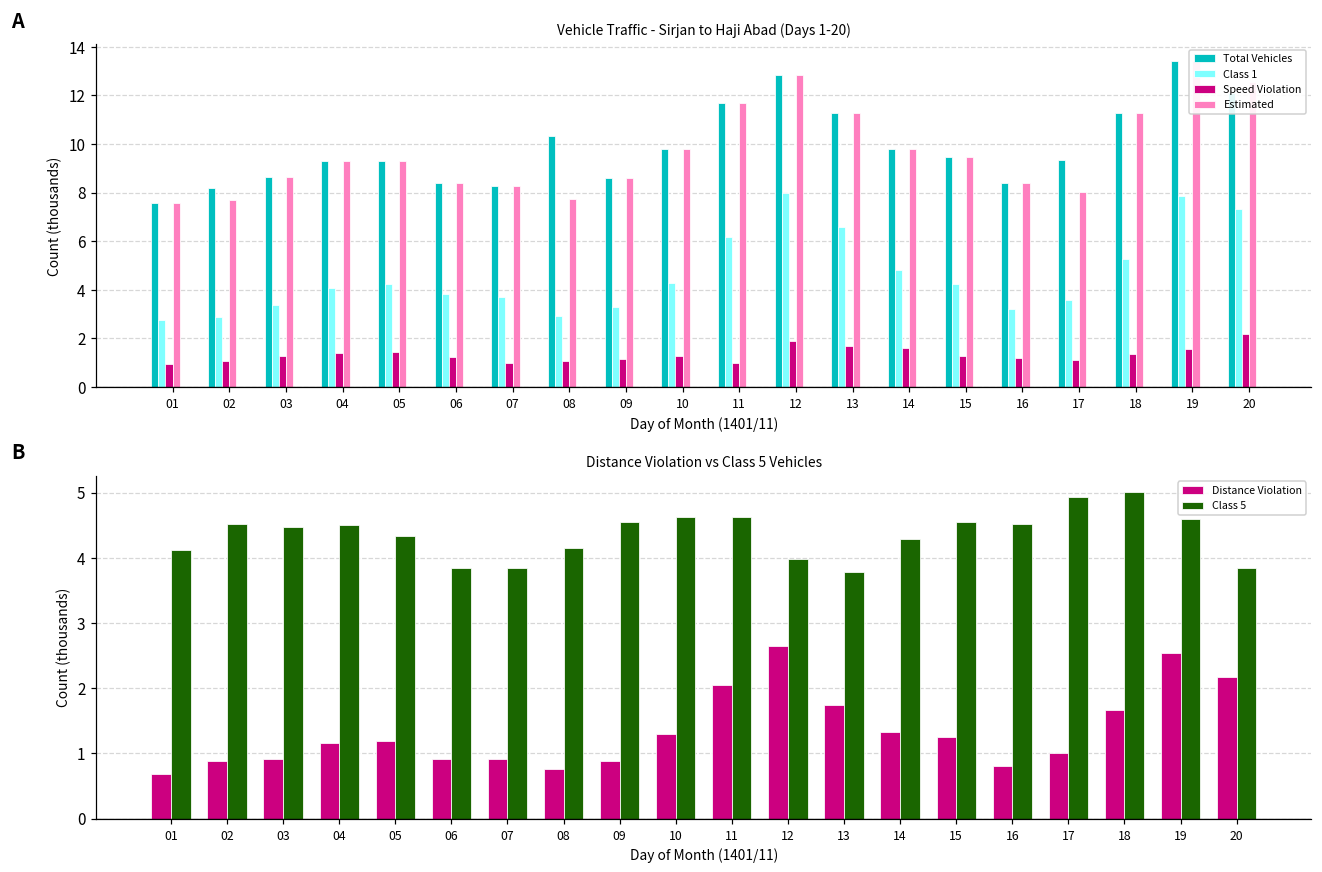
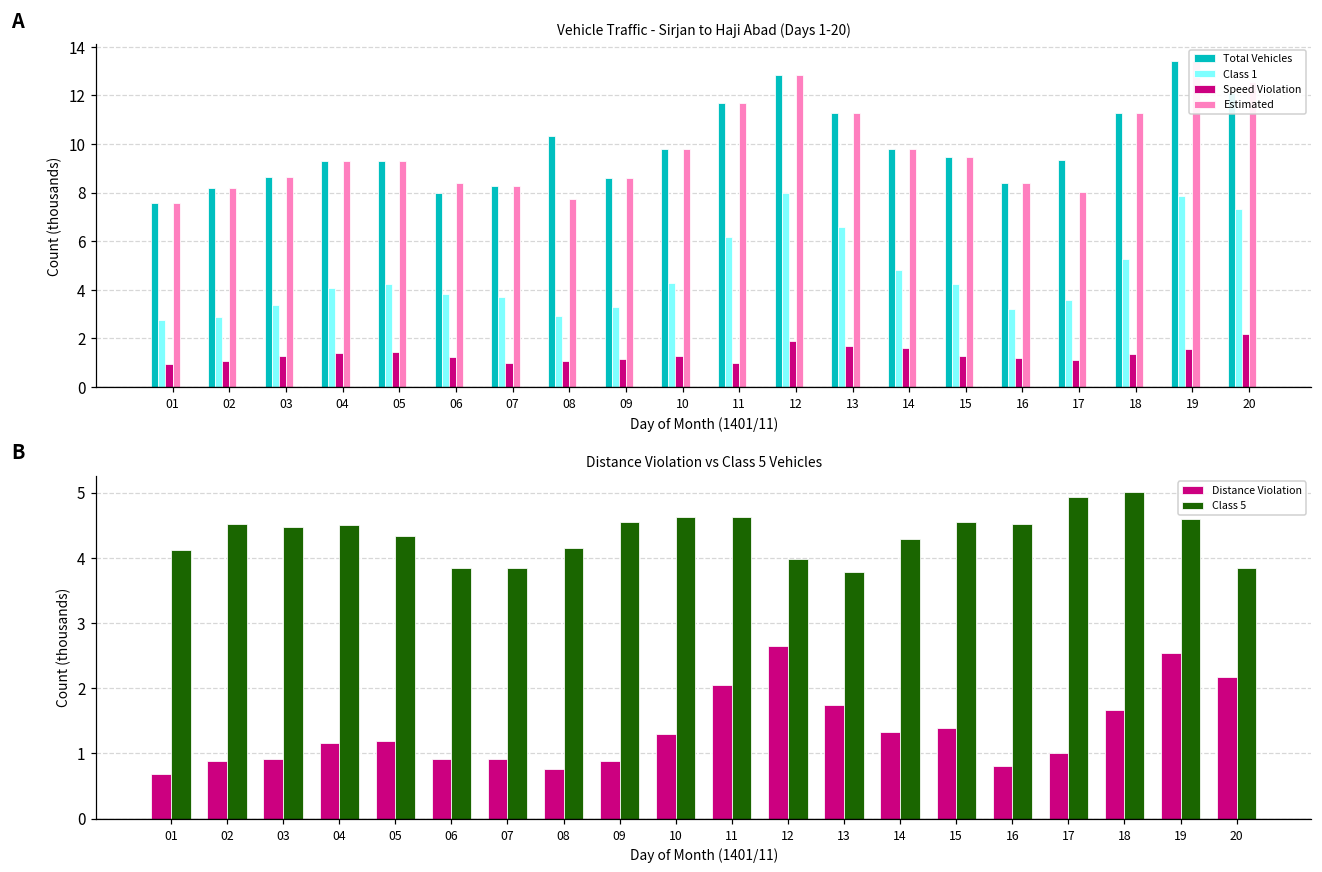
  {
    "Vehicle Traffic - Sirjan to Haji Abad (Days 1-20)": {
      "Total Vehicles": {
        "01": 7.6,
        "02": 8.2,
        "03": 8.6,
        "04": 9.3,
        "05": 9.3,
-       "06": 8.4,
+       "06": 8.0,
        "07": 8.3,
        "08": 10.3,
        "09": 8.6,
        "10": 9.8,
        "11": 11.7,
        "12": 12.9,
        "13": 11.3,
        "14": 9.8,
        "15": 9.4,
        "16": 8.4,
        "17": 9.3,
        "18": 11.3,
        "19": 13.4
      },
      "Class 1": {
        "01": 2.7,
        "02": 2.9,
        "03": 3.4,
        "04": 4.1,
        "05": 4.2,
        "06": 3.8,
        "07": 3.7,
        "08": 2.9,
        "09": 3.3,
        "10": 4.3,
        "11": 6.2,
        "12": 8.0,
        "13": 6.6,
        "14": 4.8,
        "15": 4.2,
        "16": 3.2,
        "17": 3.6,
        "18": 5.3,
        "19": 7.8,
        "20": 7.3
      },
      "Speed Violation": {
        "01": 0.9,
        "02": 1.1,
        "03": 1.3,
        "04": 1.4,
        "05": 1.4,
        "06": 1.2,
        "07": 1.0,
        "08": 1.1,
        "09": 1.2,
        "10": 1.3,
        "11": 1.0,
        "12": 1.9,
        "13": 1.7,
        "14": 1.6,
        "15": 1.3,
        "16": 1.2,
        "17": 1.1,
        "18": 1.3,
        "19": 1.6,
        "20": 2.2
      },
      "Estimated": {
        "01": 7.6,
-       "02": 7.7,
+       "02": 8.2,
        "03": 8.6,
        "04": 9.3,
        "05": 9.3,
        "06": 8.4,
        "07": 8.3,
        "08": 7.7,
        "09": 8.6,
        "10": 9.8,
        "11": 11.7,
        "12": 12.9,
        "13": 11.3,
        "14": 9.8,
        "15": 9.5,
        "16": 8.4,
        "17": 8.0,
        "18": 11.3
      }
    },
    "Distance Violation vs Class 5 Vehicles": {
      "Distance Violation": {
        "01": 0.7,
        "02": 0.9,
        "03": 0.9,
        "04": 1.2,
        "05": 1.2,
        "06": 0.9,
        "07": 0.9,
        "08": 0.8,
        "09": 0.9,
        "10": 1.3,
        "11": 2.0,
        "12": 2.6,
        "13": 1.7,
        "14": 1.3,
-       "15": 1.3,
+       "15": 1.4,
        "16": 0.8,
        "17": 1.0,
        "18": 1.7,
        "19": 2.5,
        "20": 2.2
      },
      "Class 5": {
        "01": 4.1,
        "02": 4.5,
        "03": 4.5,
        "04": 4.5,
        "05": 4.3,
        "06": 3.8,
        "07": 3.8,
        "08": 4.1,
        "09": 4.5,
        "10": 4.6,
        "11": 4.6,
        "12": 4.0,
        "13": 3.8,
        "14": 4.3,
        "15": 4.6,
        "16": 4.5,
        "17": 4.9,
        "18": 5.0,
        "19": 4.6,
        "20": 3.9
      }
    }
  }
